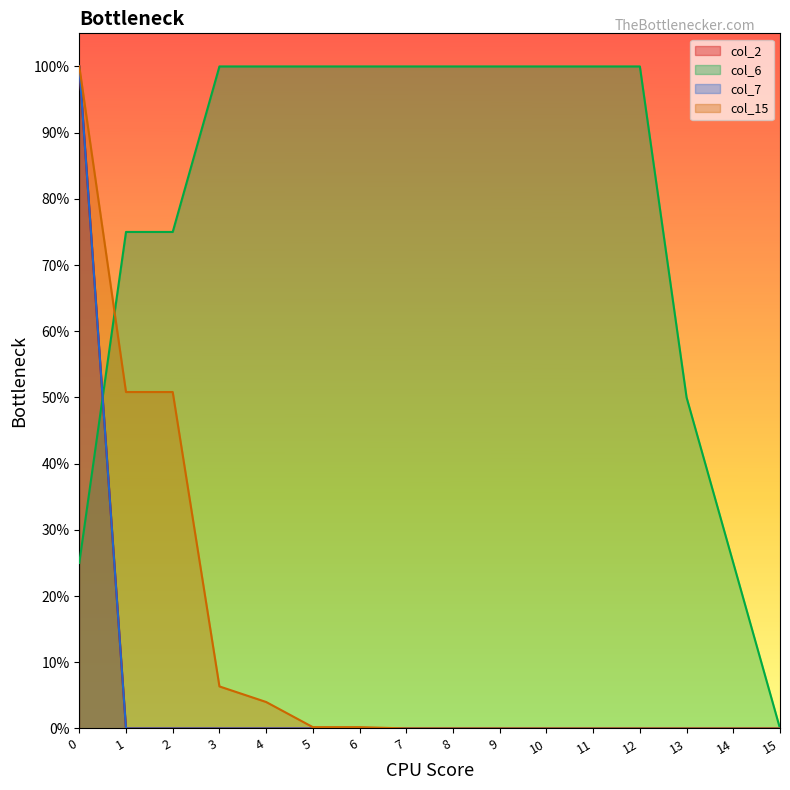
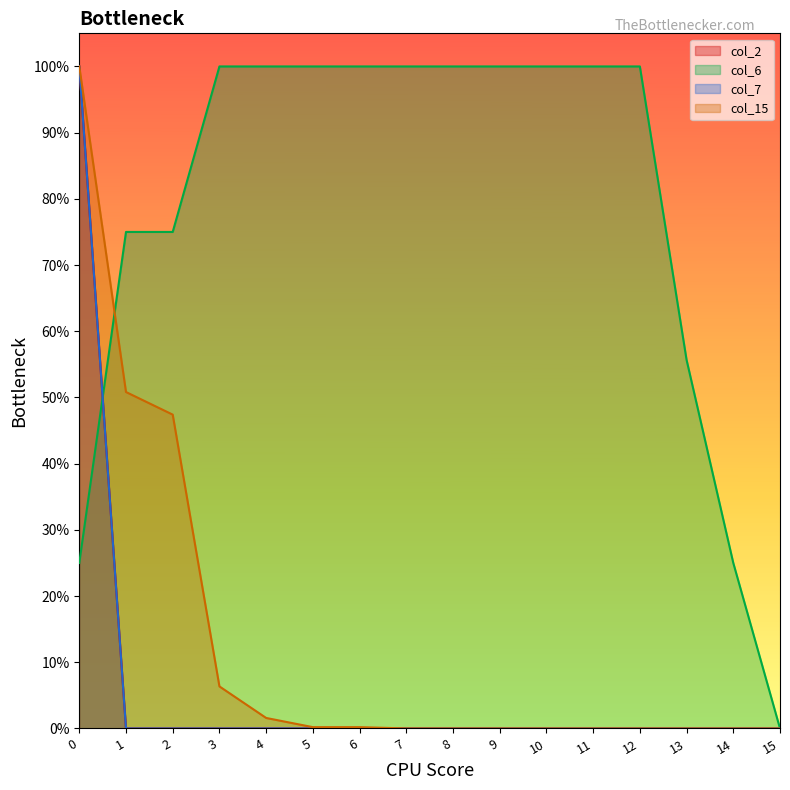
  {
    "col_7": {
      "1": "0%",
      "2": "0%",
      "3": "0%",
      "4": "0%"
    },
    "col_6": {
      "0": "25%",
      "1": "75%",
      "2": "75%",
      "3": "100%",
      "4": "100%",
      "5": "100%",
      "6": "100%",
      "7": "100%",
      "8": "100%",
      "9": "100%",
      "10": "100%",
      "11": "100%",
      "12": "100%",
-     "13": "50%",
+     "13": "56%",
      "14": "25%"
    },
    "col_15": {
      "1": "51%",
-     "2": "51%",
+     "2": "47%",
      "3": "6%",
-     "4": "4%"
+     "4": "2%"
    }
  }
